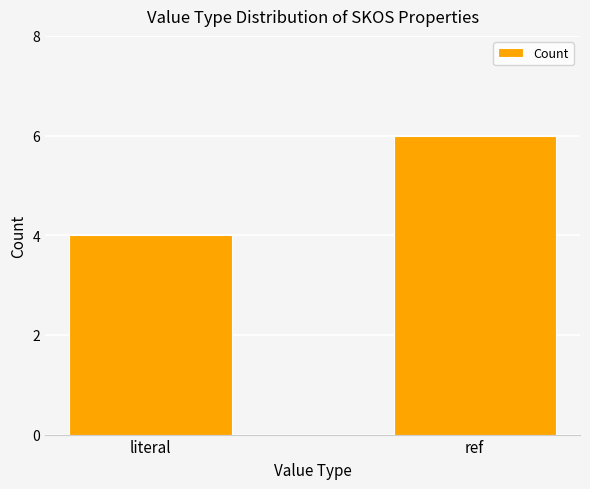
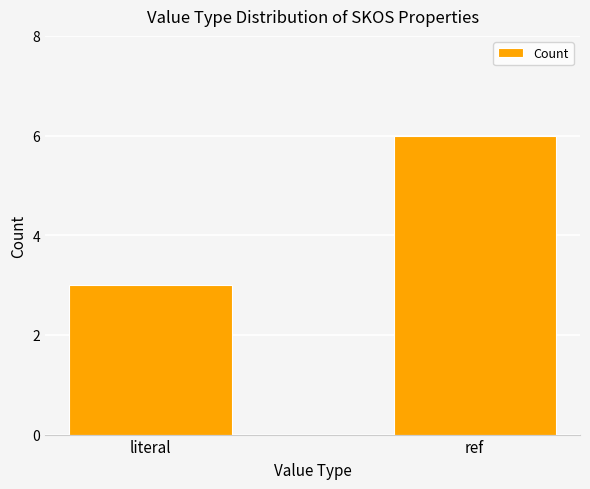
  {
-   "literal": 4,
+   "literal": 3,
    "ref": 6
  }
